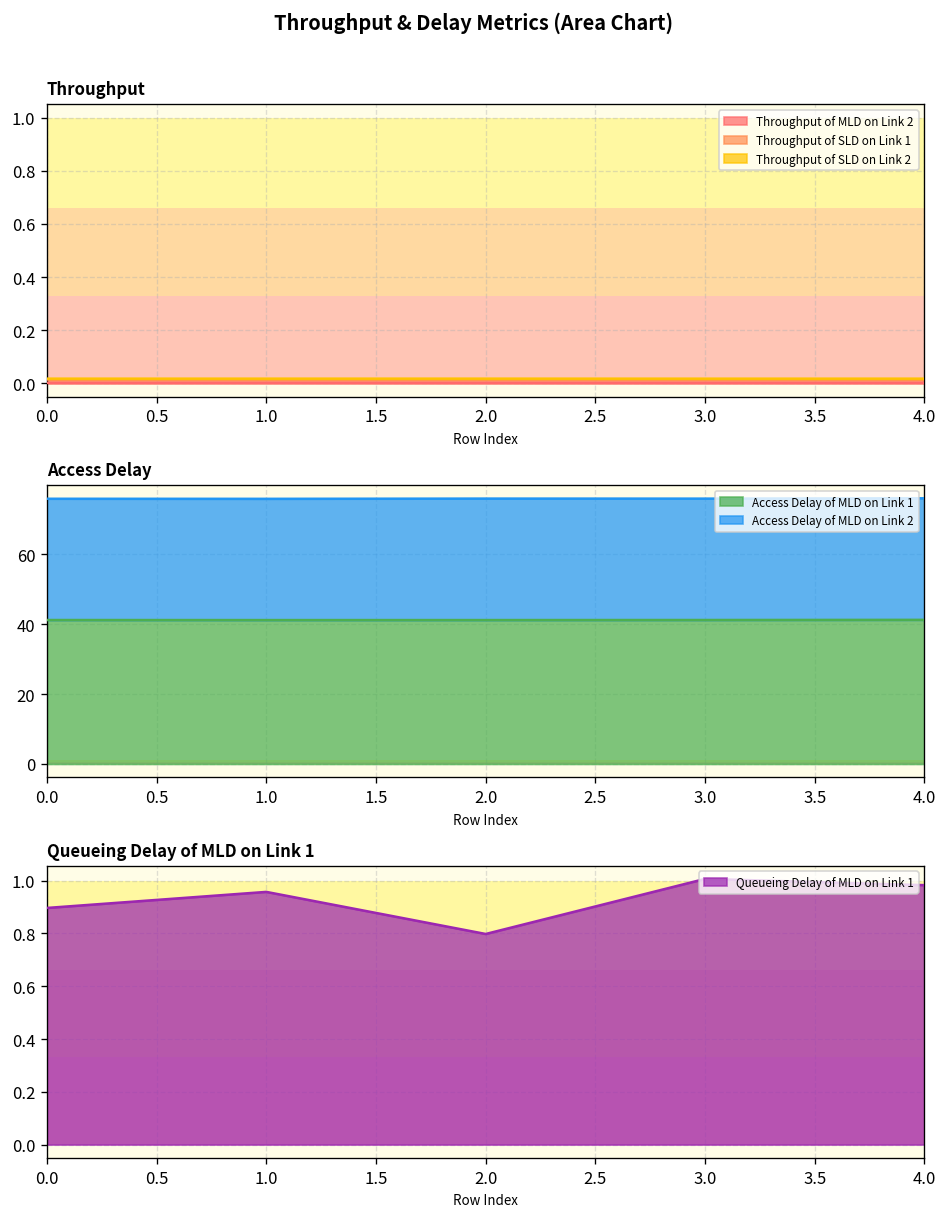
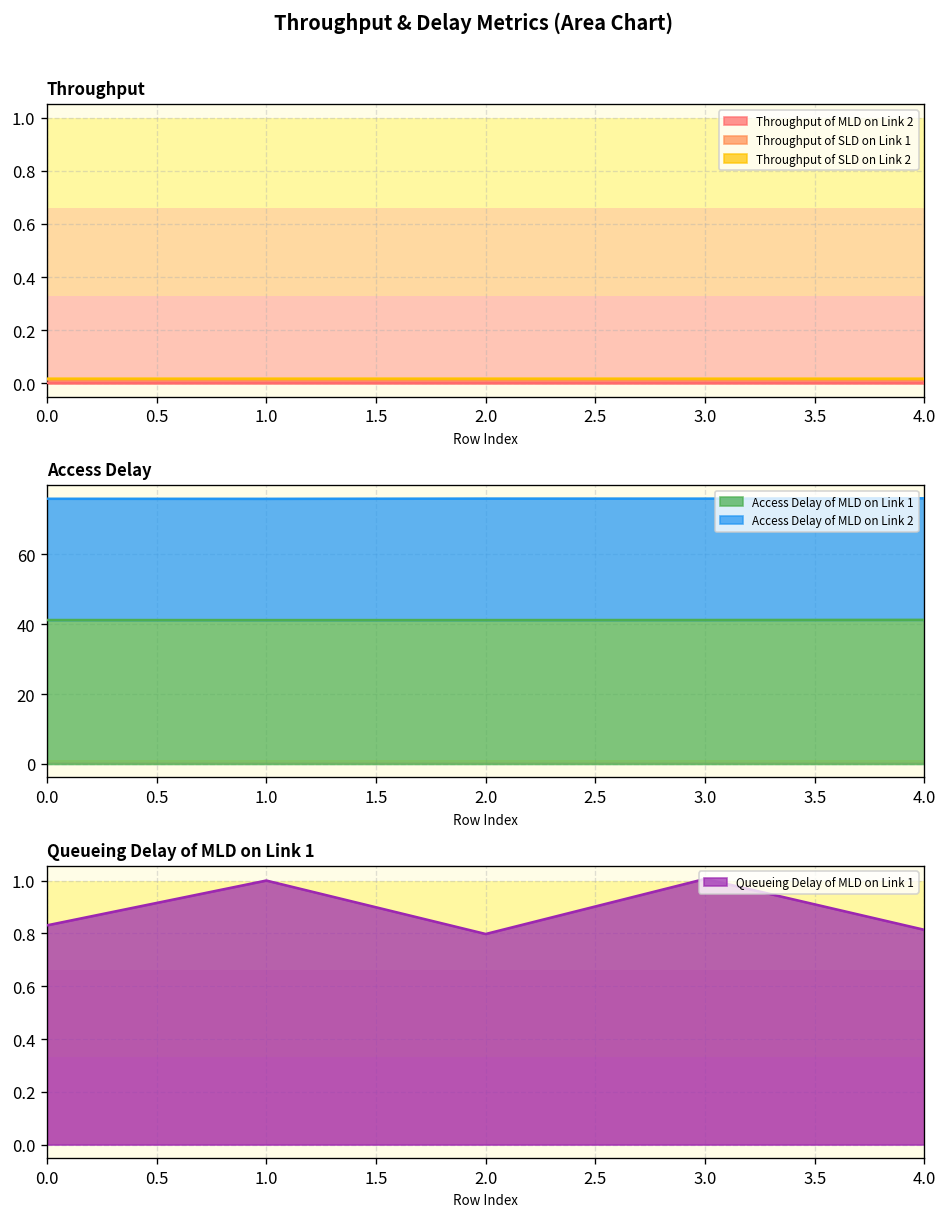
  {
    "Access Delay": {
      "Access Delay of MLD on Link 1": {
        "0.0": 41,
        "1.0": 41,
        "2.0": 41,
        "3.0": 41,
        "4.0": 41
      }
    },
    "Queueing Delay of MLD on Link 1": {
-     "0.0": 0.90,
-     "1.0": 0.96,
+     "0.0": 0.83,
+     "1.0": 1.00,
      "2.0": 0.80,
-     "4.0": 0.98
+     "4.0": 0.81
    }
  }
